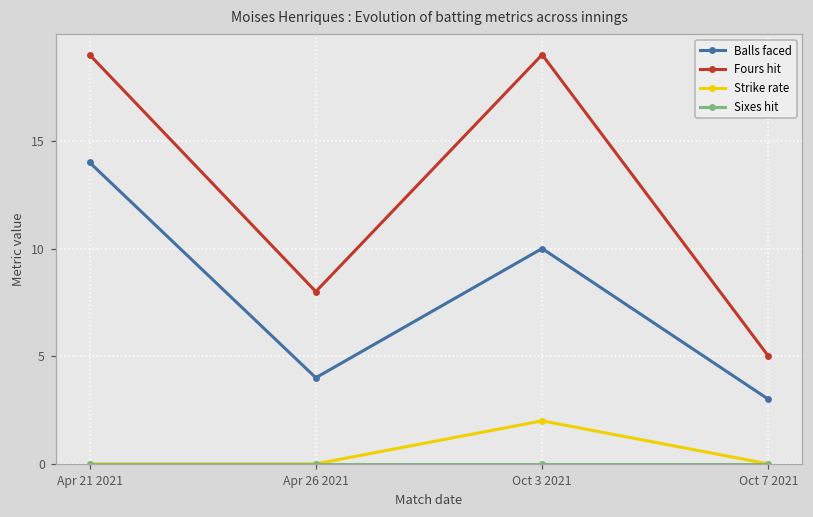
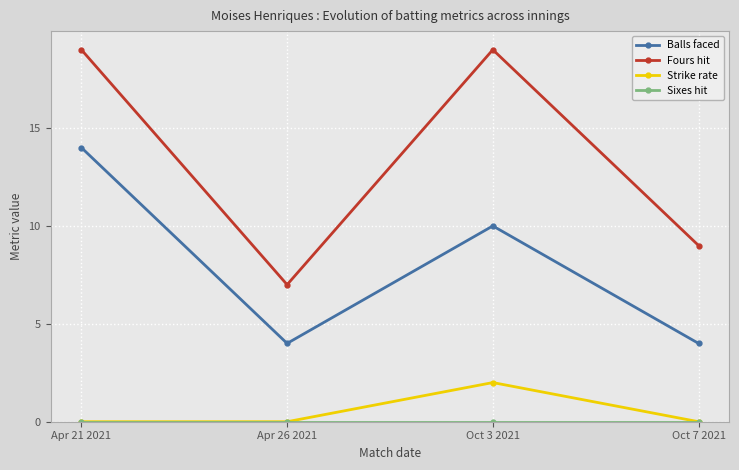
  {
    "Balls faced": {
      "Apr 21 2021": 14,
      "Apr 26 2021": 4,
      "Oct 3 2021": 10,
-     "Oct 7 2021": 3
+     "Oct 7 2021": 4
    },
    "Fours hit": {
      "Apr 21 2021": 19,
-     "Apr 26 2021": 8,
+     "Apr 26 2021": 7,
      "Oct 3 2021": 19,
-     "Oct 7 2021": 5
+     "Oct 7 2021": 9
    },
    "Strike rate": {
      "Oct 3 2021": 2
    },
    "Sixes hit": {
      "Oct 3 2021": 0
    }
  }
